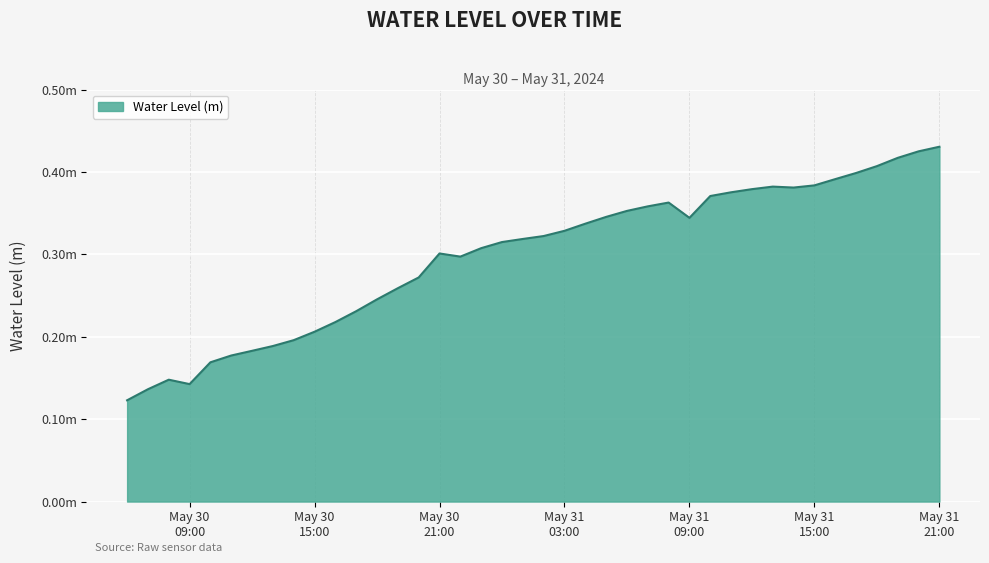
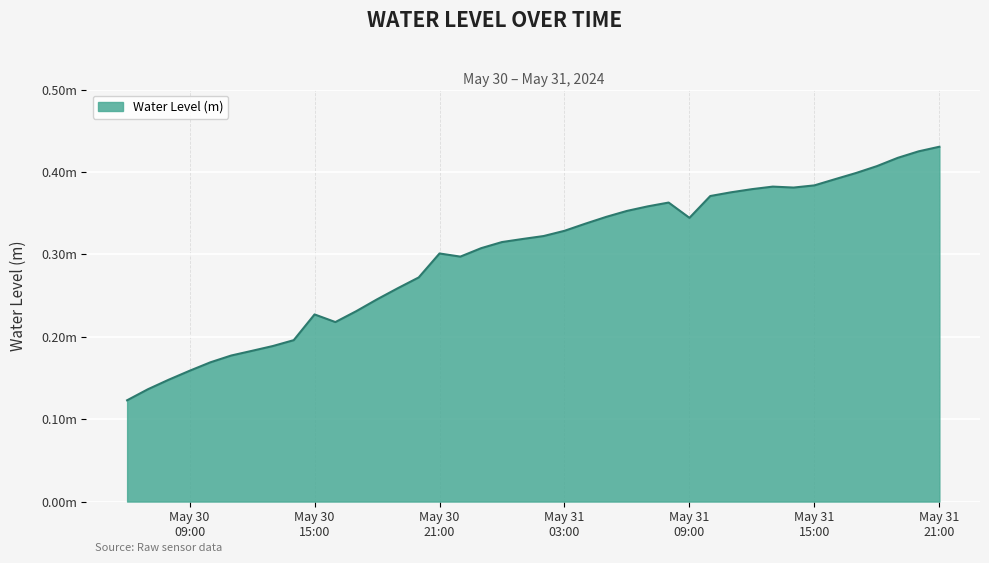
  {
-   "May 30 09:00": "0.14m",
-   "May 30 15:00": "0.21m",
+   "May 30 09:00": "0.16m",
+   "May 30 15:00": "0.23m",
    "May 30 21:00": "0.30m",
    "May 31 03:00": "0.33m",
    "May 31 09:00": "0.34m",
    "May 31 15:00": "0.38m",
    "May 31 21:00": "0.43m"
  }
